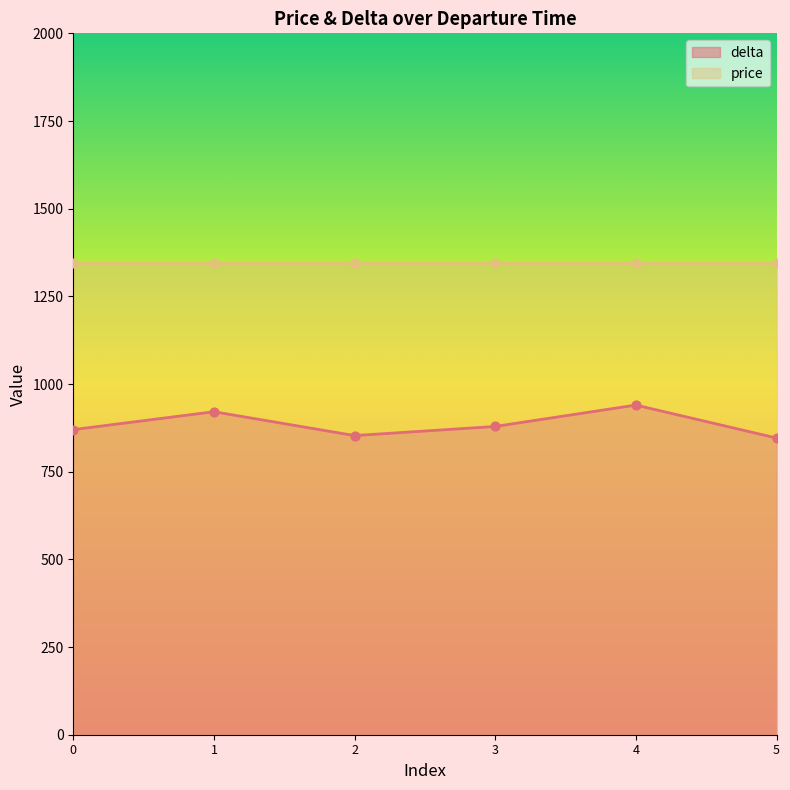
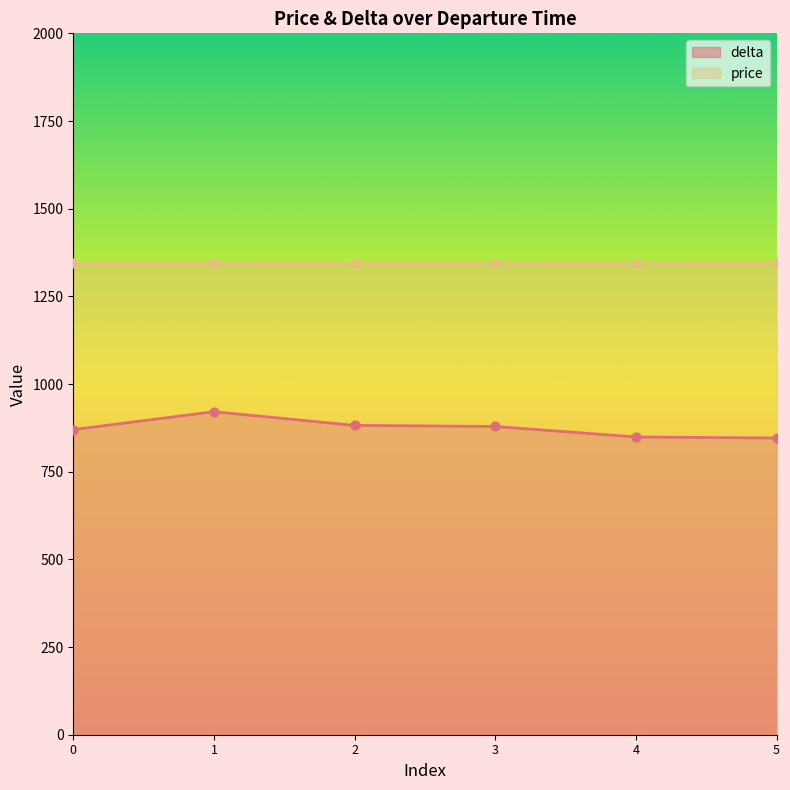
  {
    "delta": {
      "0": 870,
      "1": 920,
-     "2": 850,
+     "2": 880,
      "3": 880,
-     "4": 940,
+     "4": 850,
      "5": 850
    },
    "price": {
      "0": 1350,
      "1": 1350,
      "2": 1350,
      "3": 1350,
      "4": 1350,
      "5": 1350
    }
  }
